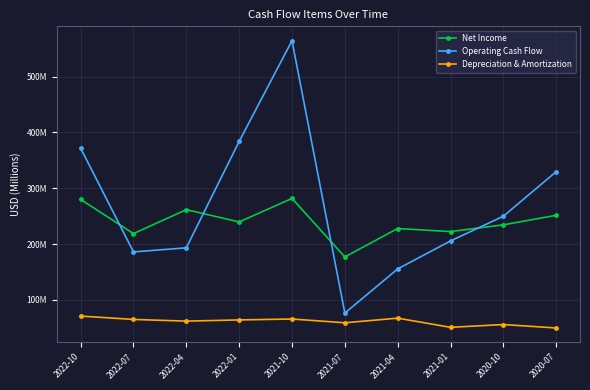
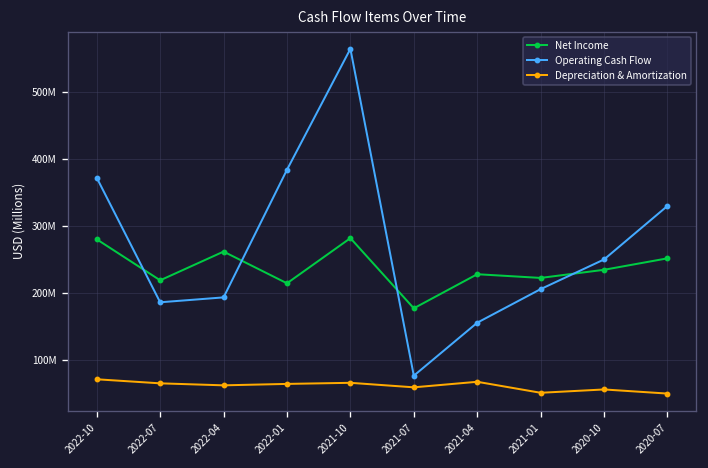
  {
    "Net Income": {
      "2022-10": 280000000,
      "2022-07": 220000000,
      "2022-04": 260000000,
-     "2022-01": 240000000,
+     "2022-01": 210000000,
      "2021-10": 280000000,
      "2021-07": 180000000,
      "2021-04": 230000000,
      "2021-01": 220000000,
      "2020-10": 230000000,
      "2020-07": 250000000
    },
    "Operating Cash Flow": {
      "2022-10": 370000000,
      "2022-07": 190000000,
      "2022-04": 190000000,
      "2022-01": 380000000,
      "2021-10": 560000000,
      "2021-07": 80000000,
      "2021-04": 160000000,
      "2021-01": 210000000,
      "2020-10": 250000000,
      "2020-07": 330000000
    },
    "Depreciation & Amortization": {
      "2022-10": 70000000,
      "2022-07": 70000000,
      "2022-04": 60000000,
      "2022-01": 60000000,
      "2021-10": 70000000,
      "2021-07": 60000000,
      "2021-04": 70000000,
      "2021-01": 50000000,
      "2020-10": 60000000,
      "2020-07": 50000000
    }
  }
